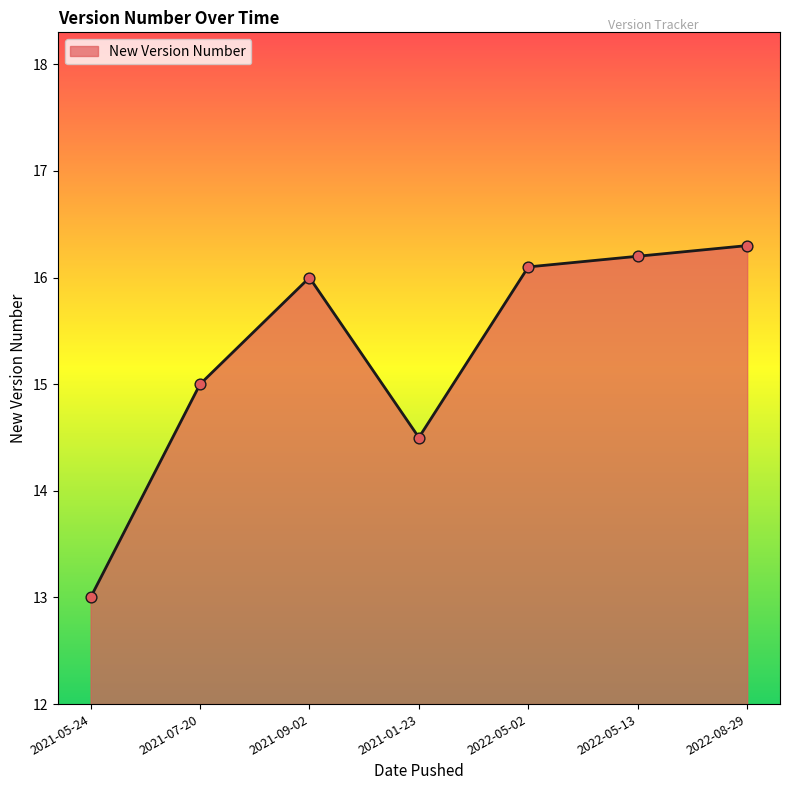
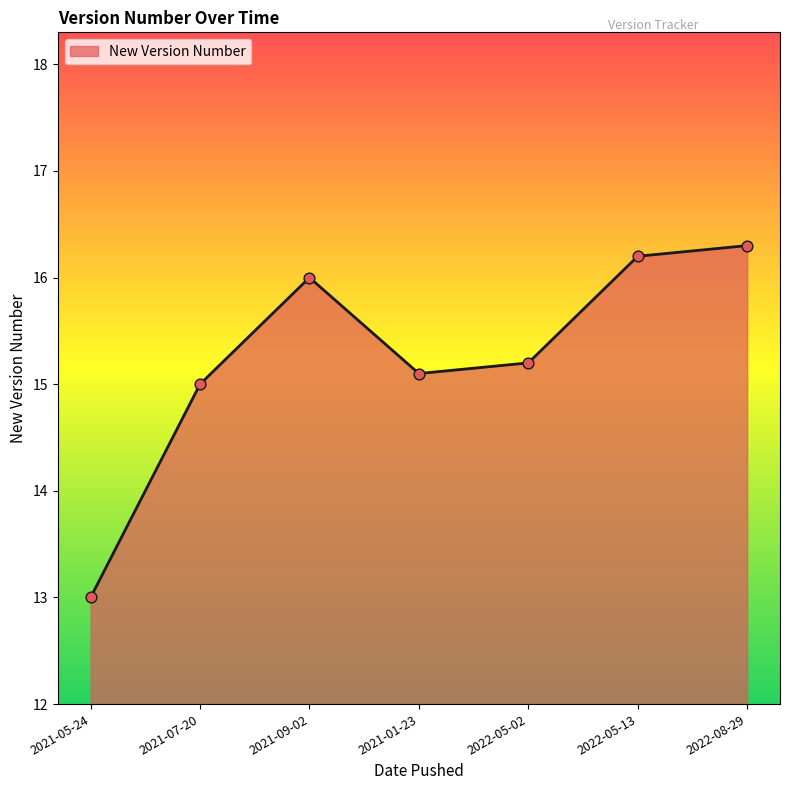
  {
    "2021-05-24": 13.0,
    "2021-07-20": 15.0,
    "2021-09-02": 16.0,
-   "2021-01-23": 14.5,
-   "2022-05-02": 16.1,
+   "2021-01-23": 15.1,
+   "2022-05-02": 15.2,
    "2022-05-13": 16.2,
    "2022-08-29": 16.3
  }
